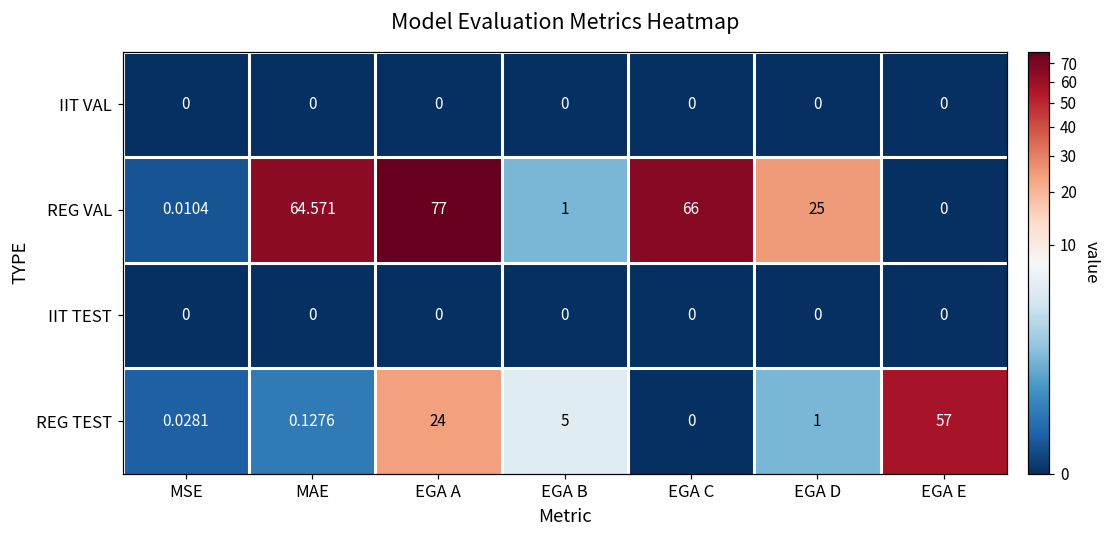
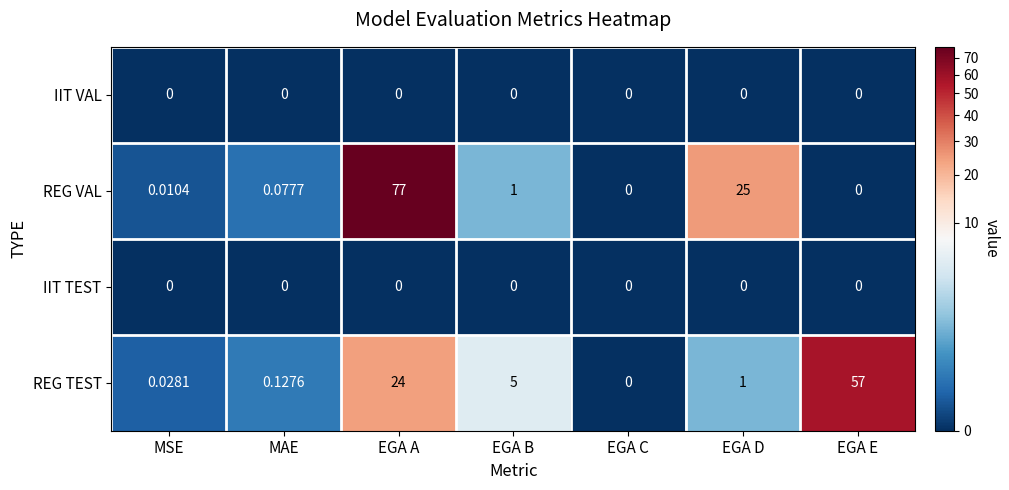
  {
    "IIT VAL": {
      "MSE": 0,
      "MAE": 0,
      "EGA A": 0,
      "EGA B": 0,
      "EGA C": 0,
      "EGA D": 0,
      "EGA E": 0
    },
    "REG VAL": {
      "MSE": 0.0104,
-     "MAE": 64.571,
+     "MAE": 0.0777,
      "EGA A": 77,
      "EGA B": 1,
-     "EGA C": 66,
+     "EGA C": 0,
      "EGA D": 25,
      "EGA E": 0
    },
    "IIT TEST": {
      "MSE": 0,
      "MAE": 0,
      "EGA A": 0,
      "EGA B": 0,
      "EGA C": 0,
      "EGA D": 0,
      "EGA E": 0
    },
    "REG TEST": {
      "MSE": 0.0281,
      "MAE": 0.1276,
      "EGA A": 24,
      "EGA B": 5,
      "EGA C": 0,
      "EGA D": 1,
      "EGA E": 57
    }
  }
